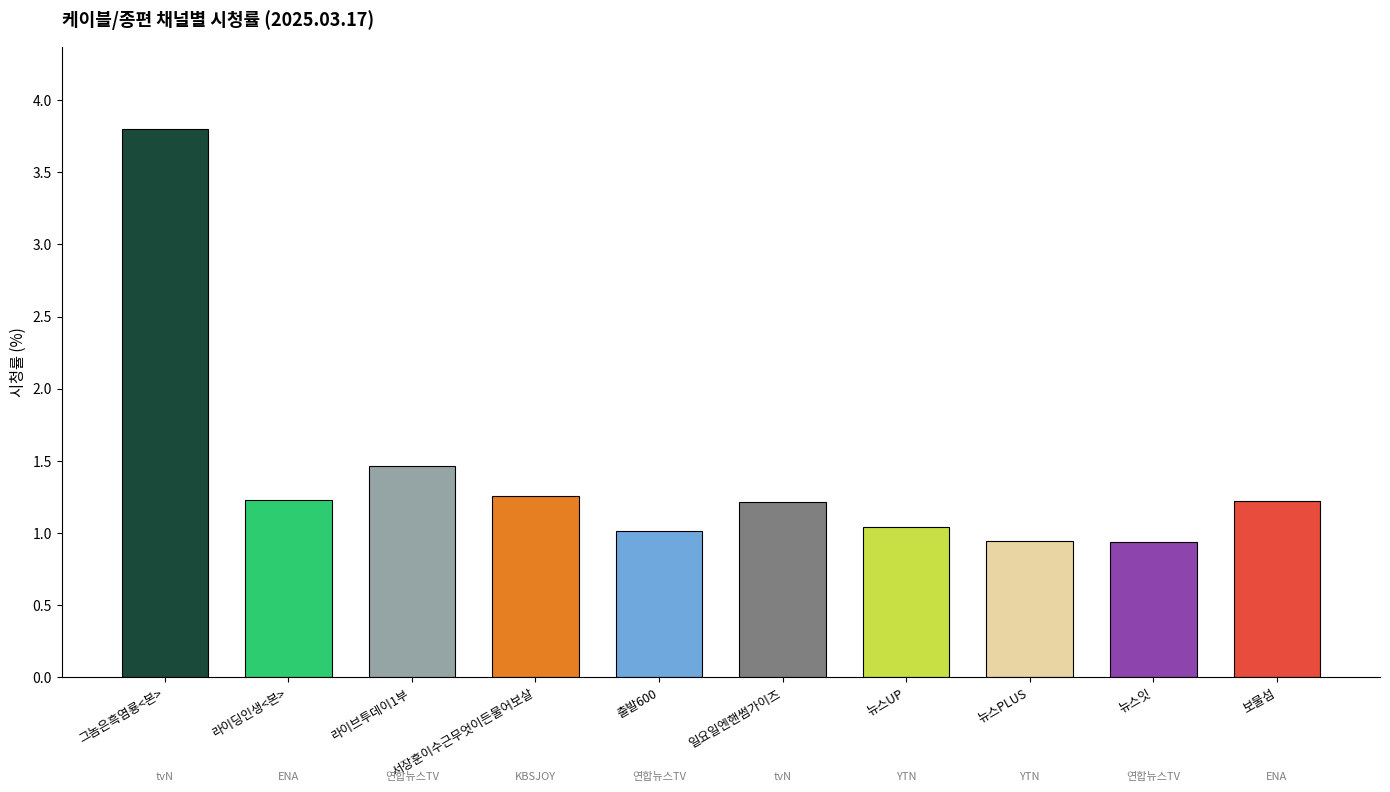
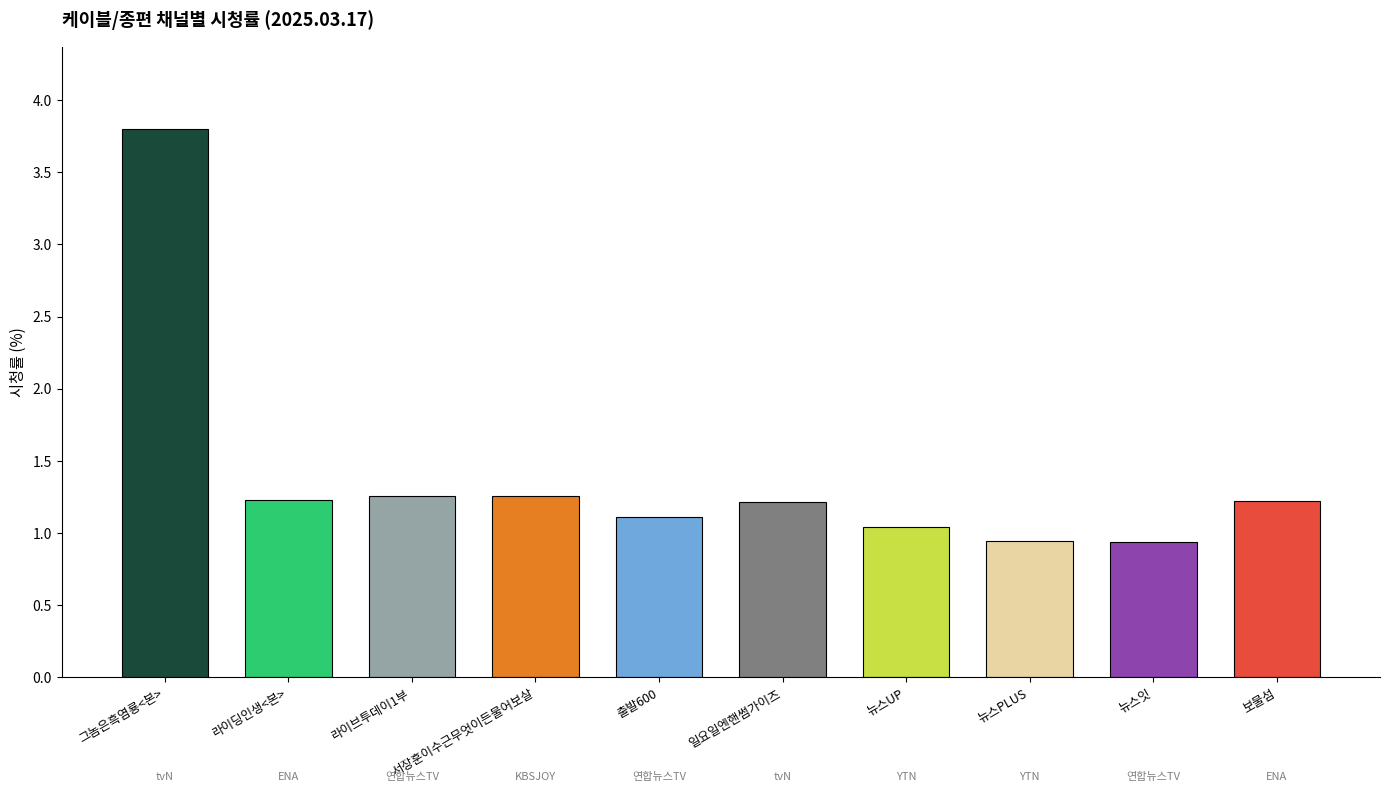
  {
    "그놈은흑염룡<본>": 3.80,
    "라이딩인생<본>": 1.23,
-   "라이브투데이1부": 1.47,
+   "라이브투데이1부": 1.26,
    "서장훈이수근무엇이든물어보살": 1.26,
-   "출발600": 1.01,
+   "출발600": 1.11,
    "일요일엔핸썸가이즈": 1.21,
    "뉴스UP": 1.04,
    "뉴스PLUS": 0.94,
    "뉴스잇": 0.94,
    "보물섬": 1.22
  }
